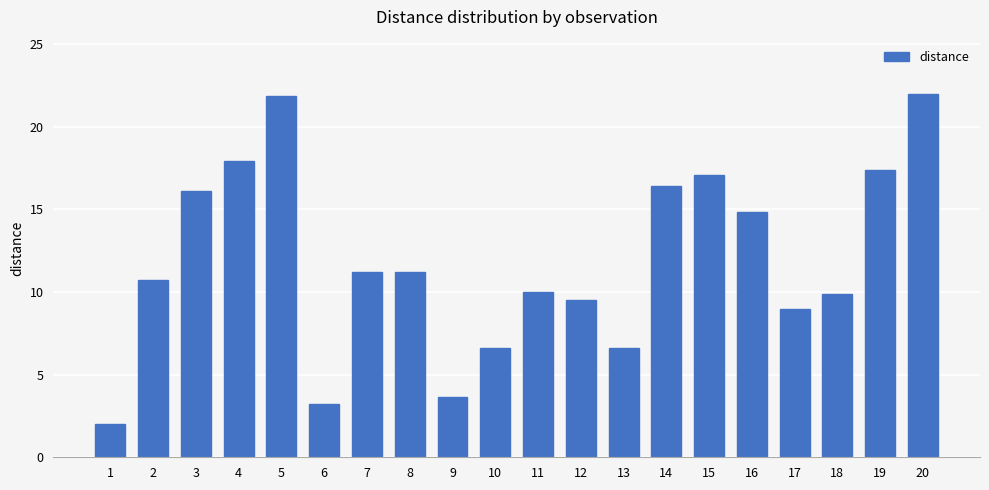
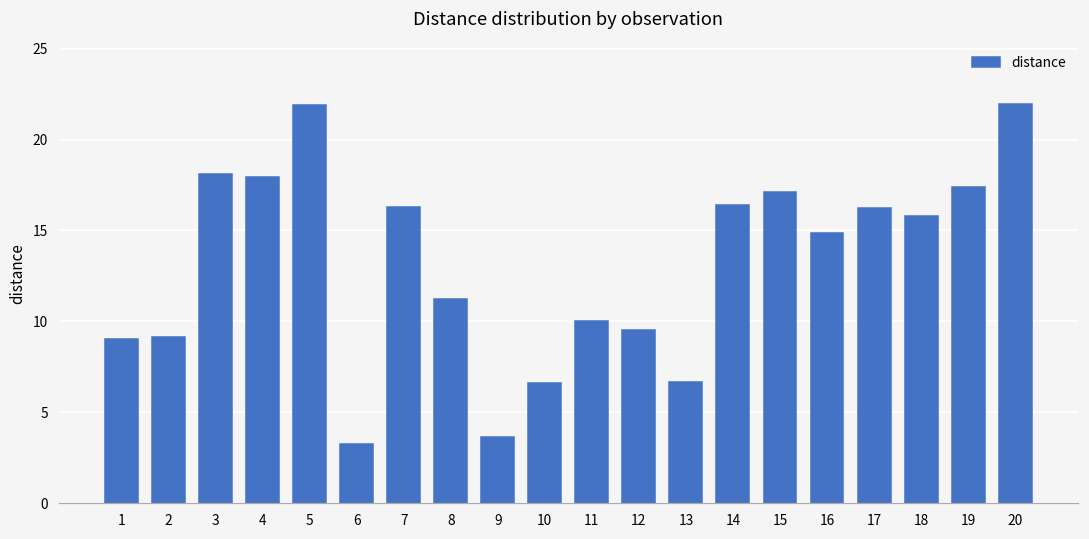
  {
-   "1": 2,
-   "2": 10.7,
-   "3": 16.1,
+   "1": 9,
+   "2": 9.2,
+   "3": 18.1,
    "4": 18.0,
    "5": 21.9,
    "6": 3.2,
-   "7": 11.2,
+   "7": 16.3,
    "8": 11.2,
    "9": 3.6,
    "10": 6.6,
    "11": 10.0,
    "12": 9.5,
    "13": 6.6,
    "14": 16.4,
    "15": 17.1,
    "16": 14.9,
-   "17": 9.0,
-   "18": 9.9,
+   "17": 16.2,
+   "18": 15.8,
    "19": 17.4,
    "20": 22.0
  }
